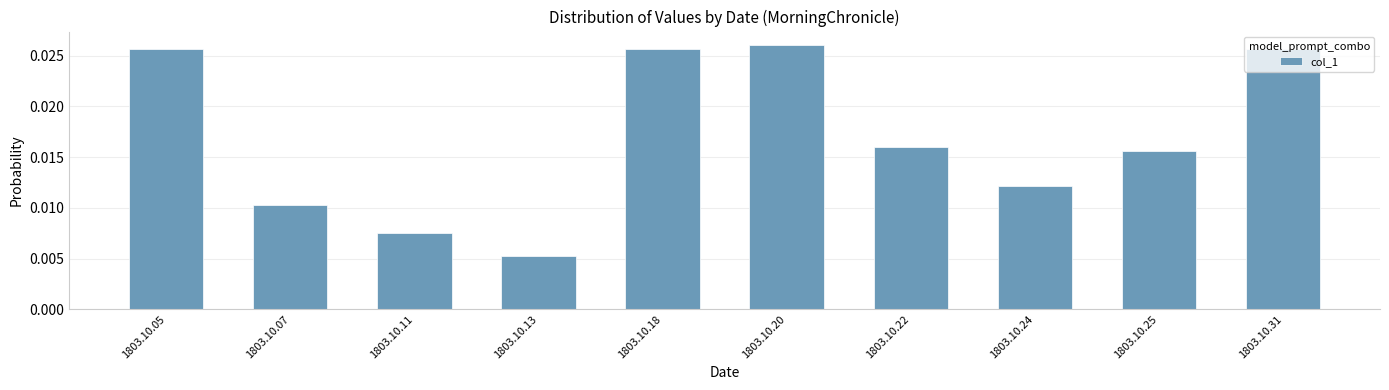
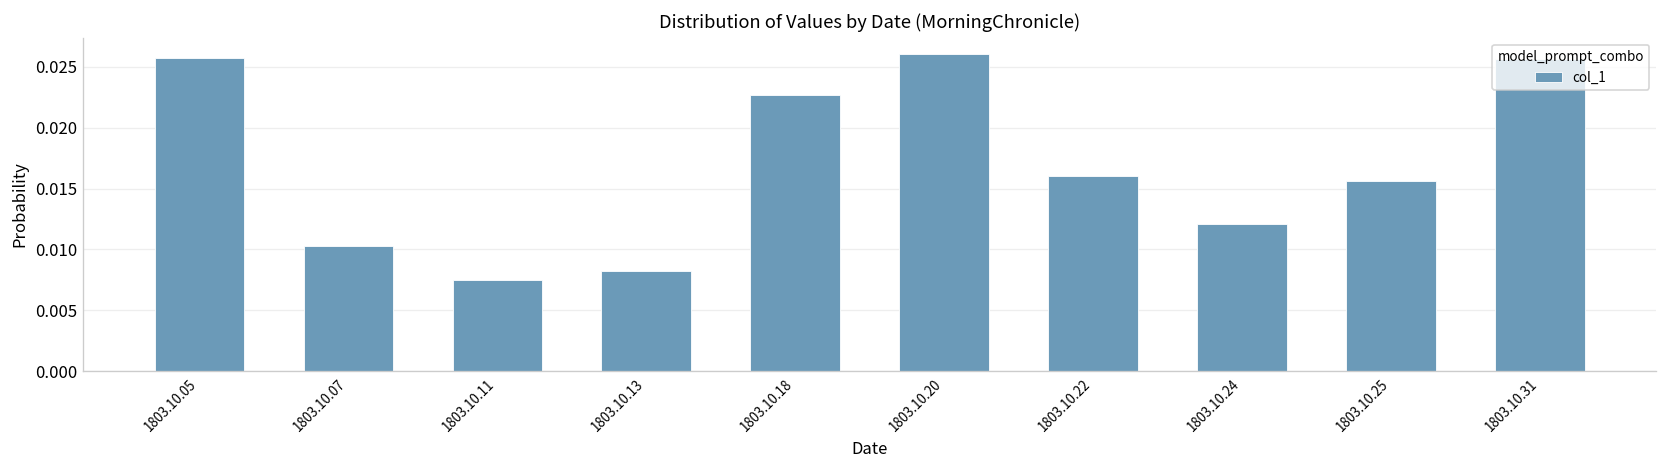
  {
    "1803.10.05": 0.0257,
    "1803.10.07": 0.0103,
    "1803.10.11": 0.0075,
-   "1803.10.13": 0.0052,
-   "1803.10.18": 0.0257,
+   "1803.10.13": 0.0082,
+   "1803.10.18": 0.0227,
    "1803.10.20": 0.0261,
    "1803.10.22": 0.0160,
    "1803.10.24": 0.0121,
    "1803.10.25": 0.0156
  }
